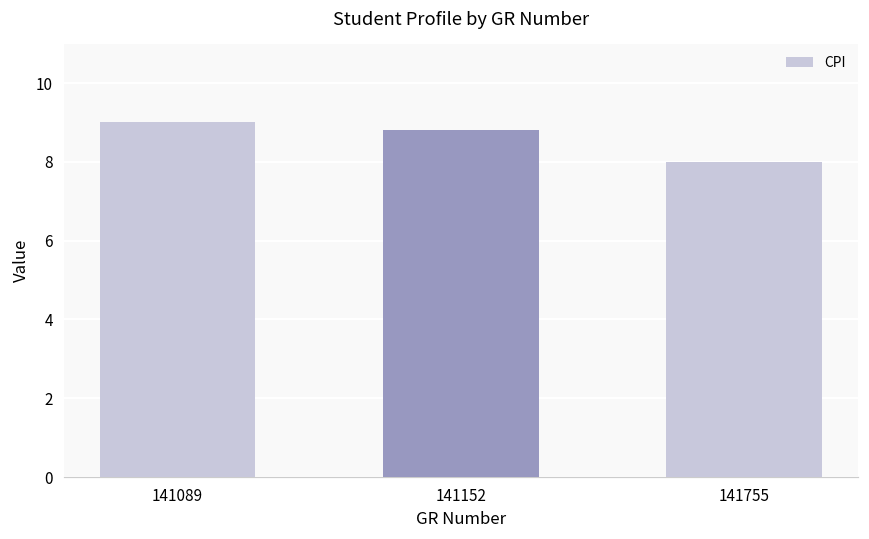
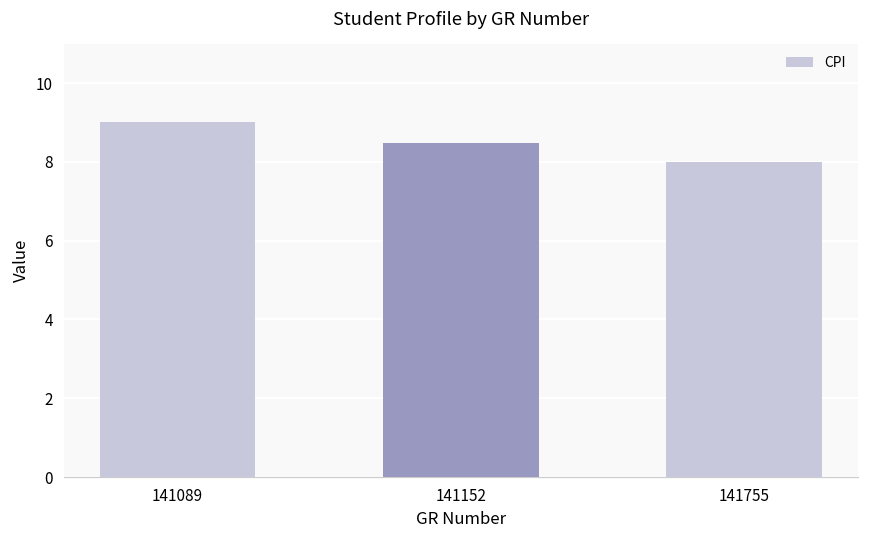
  {
    "141089": 9.0,
-   "141152": 8.8,
+   "141152": 8.5,
    "141755": 8.0
  }
